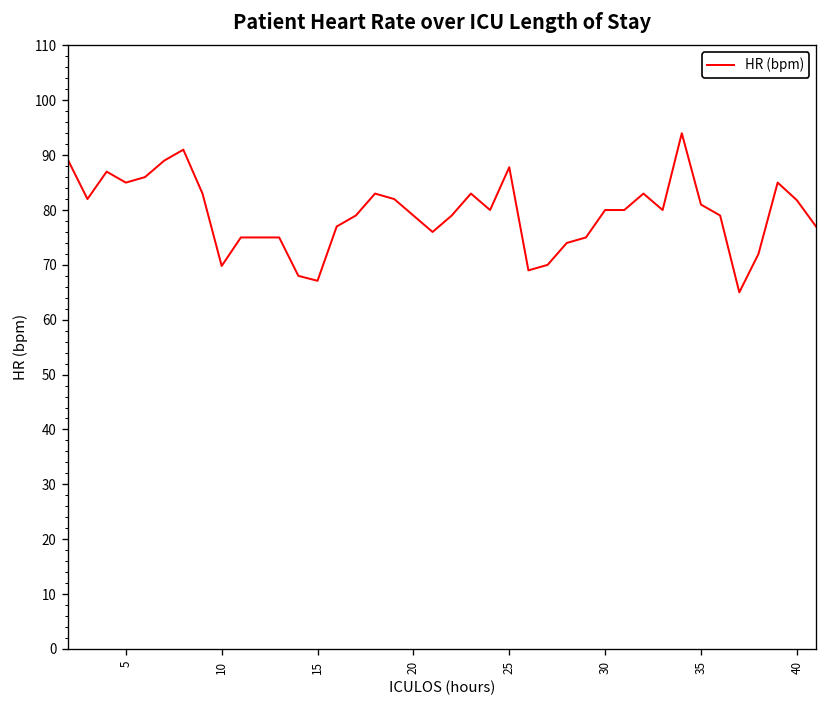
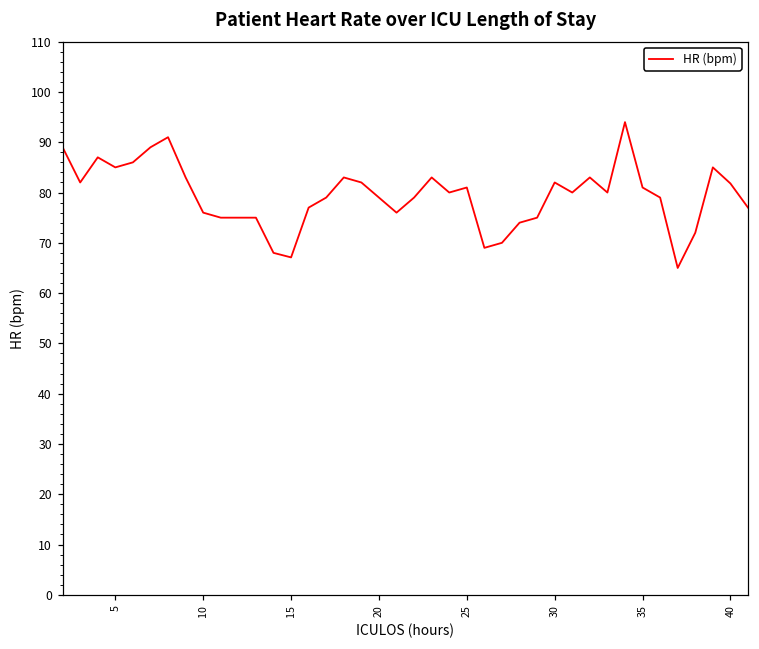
  {
    "5": 85,
-   "10": 70,
+   "10": 76,
    "15": 67,
    "20": 79,
-   "25": 88,
-   "30": 80,
+   "25": 81,
+   "30": 82,
    "35": 81,
    "40": 82
  }
